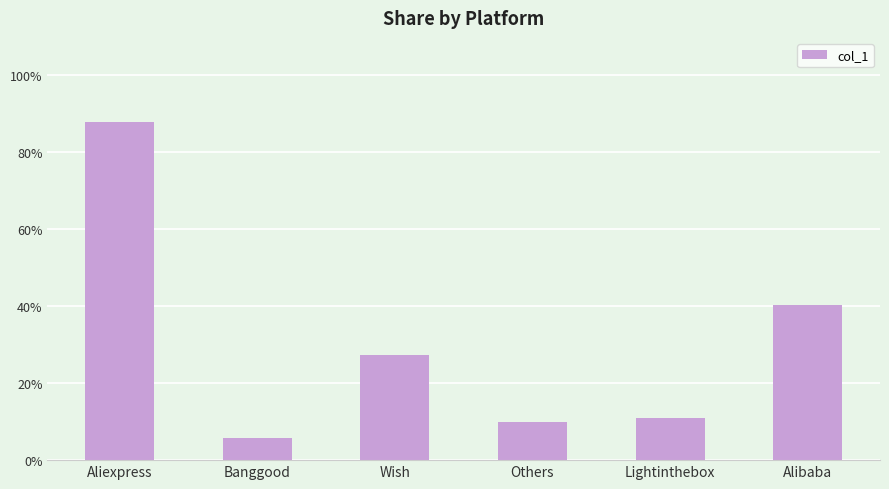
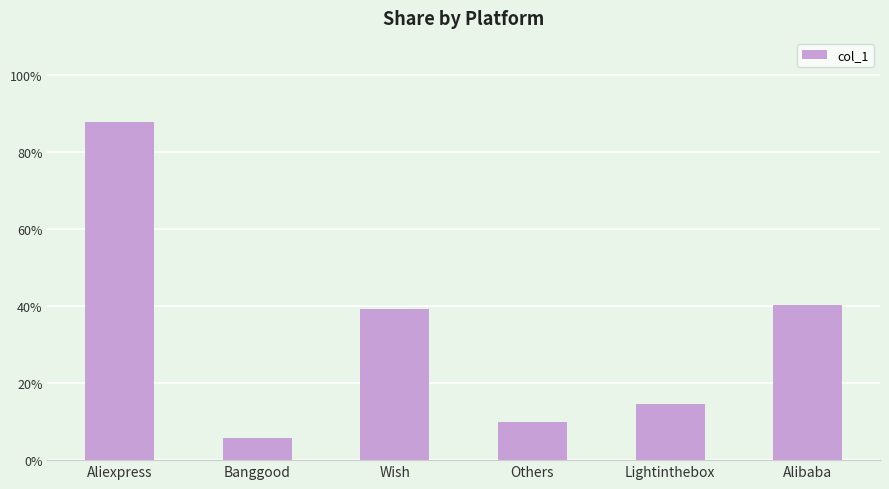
  {
    "Aliexpress": "88%",
    "Banggood": "6%",
-   "Wish": "27%",
+   "Wish": "39%",
    "Others": "10%",
-   "Lightinthebox": "11%",
+   "Lightinthebox": "14%",
    "Alibaba": "40%"
  }
